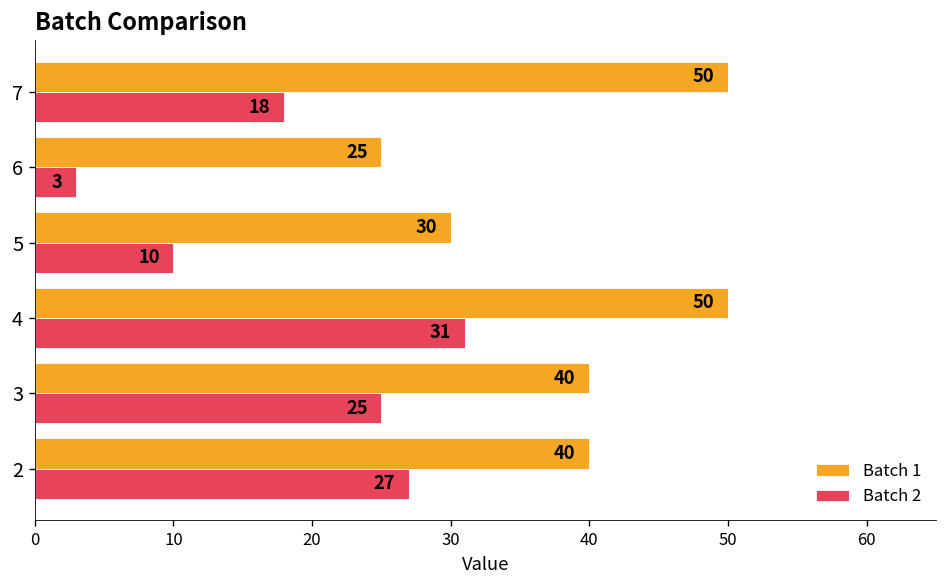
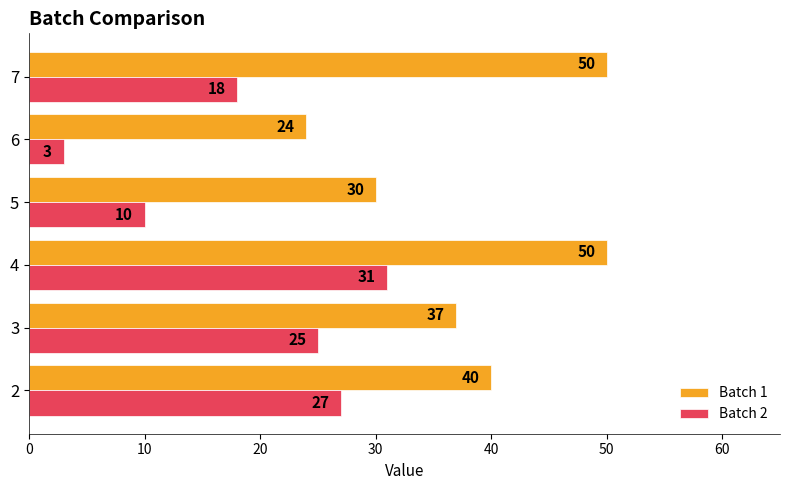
  {
    "Batch 1": {
      "7": 50,
-     "6": 25,
+     "6": 24,
      "5": 30,
      "4": 50,
-     "3": 40,
+     "3": 37,
      "2": 40
    },
    "Batch 2": {
      "7": 18,
      "6": 3,
      "5": 10,
      "4": 31,
      "3": 25,
      "2": 27
    }
  }
